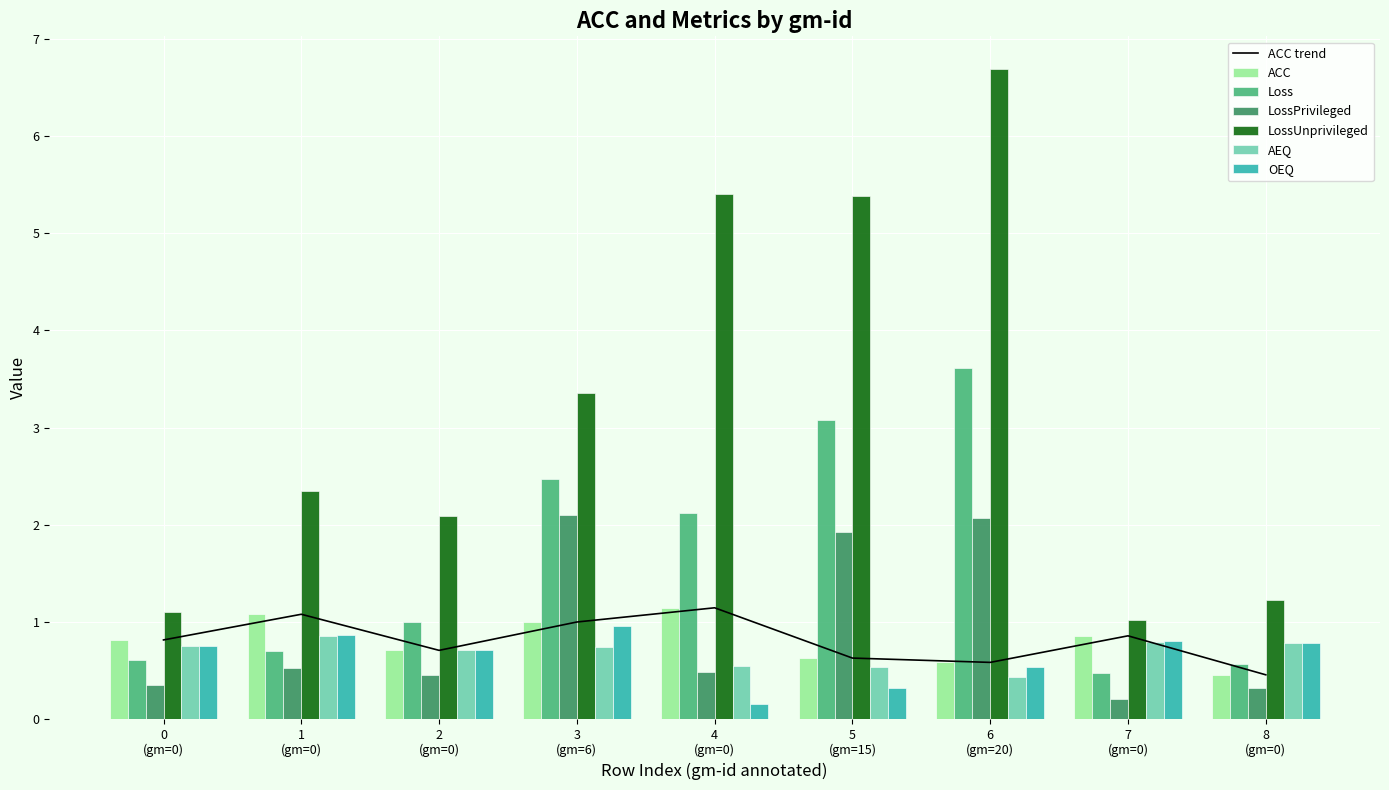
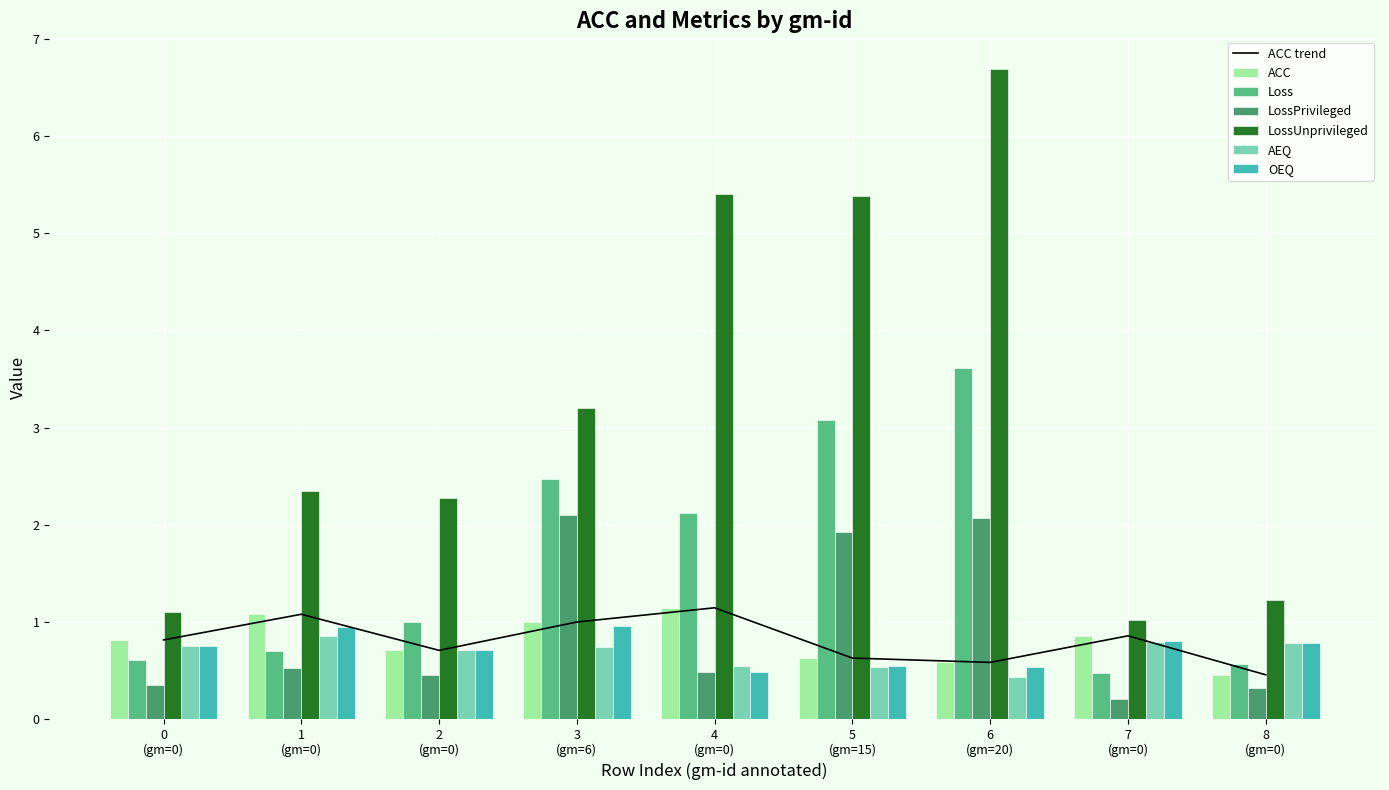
  {
    "ACC trend": {
      "0 (gm=0)": 0.8,
      "1 (gm=0)": 1.1,
      "2 (gm=0)": 0.7,
      "3 (gm=6)": 1.0,
      "4 (gm=0)": 1.1,
      "5 (gm=15)": 0.6,
      "6 (gm=20)": 0.6,
      "7 (gm=0)": 0.9,
      "8 (gm=0)": 0.5
    },
    "LossUnprivileged": {
      "0 (gm=0)": 1.1,
      "1 (gm=0)": 2.4,
-     "2 (gm=0)": 2.1,
-     "3 (gm=6)": 3.4,
+     "2 (gm=0)": 2.3,
+     "3 (gm=6)": 3.2,
      "4 (gm=0)": 5.4,
      "5 (gm=15)": 5.4,
      "6 (gm=20)": 6.7,
      "7 (gm=0)": 1.0,
      "8 (gm=0)": 1.2
    },
    "OEQ": {
      "0 (gm=0)": 0.8,
-     "1 (gm=0)": 0.86,
+     "1 (gm=0)": 0.95,
      "2 (gm=0)": 0.7,
      "3 (gm=6)": 1.0,
-     "4 (gm=0)": 0.2,
-     "5 (gm=15)": 0.3,
+     "4 (gm=0)": 0.5,
+     "5 (gm=15)": 0.5,
      "6 (gm=20)": 0.5,
      "7 (gm=0)": 0.8,
      "8 (gm=0)": 0.8
    }
  }
